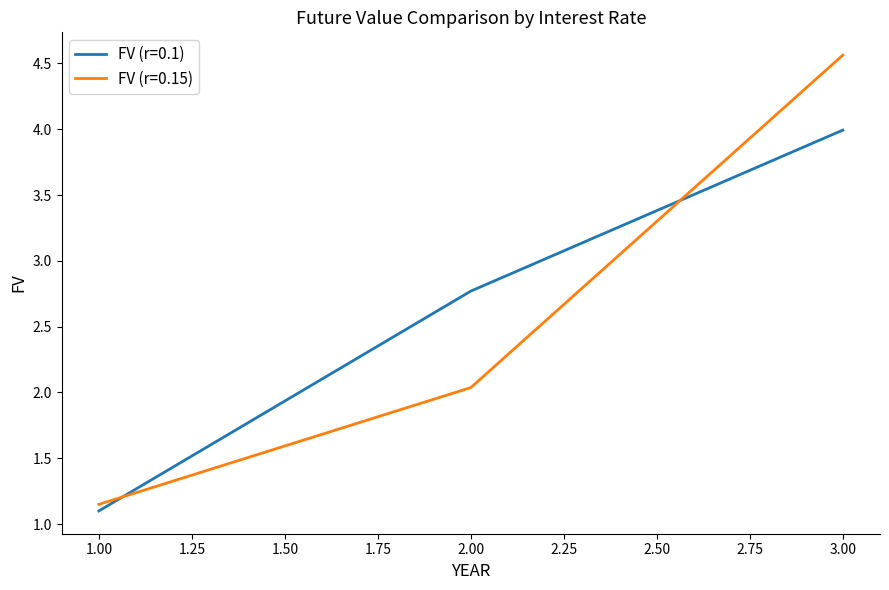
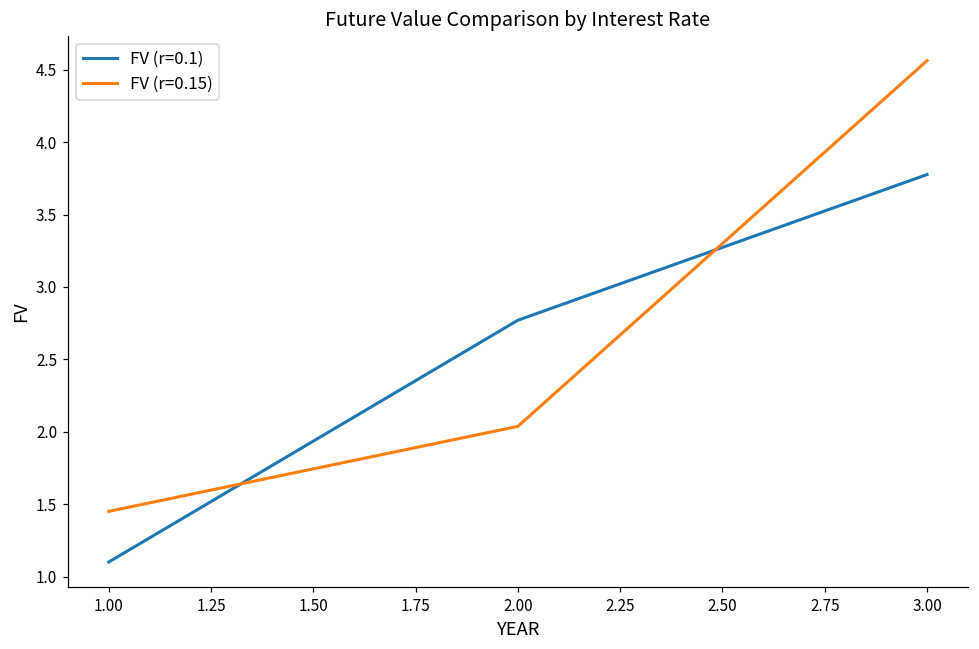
  {
    "FV (r=0.1)": {
      "1.00": 1.10,
      "2.00": 2.77,
-     "3.00": 3.99
+     "3.00": 3.78
    },
    "FV (r=0.15)": {
-     "1.00": 1.15,
+     "1.00": 1.45,
      "2.00": 2.04,
      "3.00": 4.56
    }
  }
